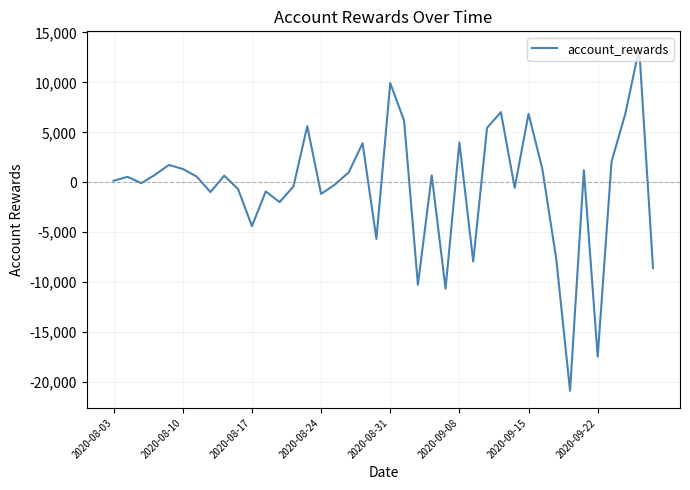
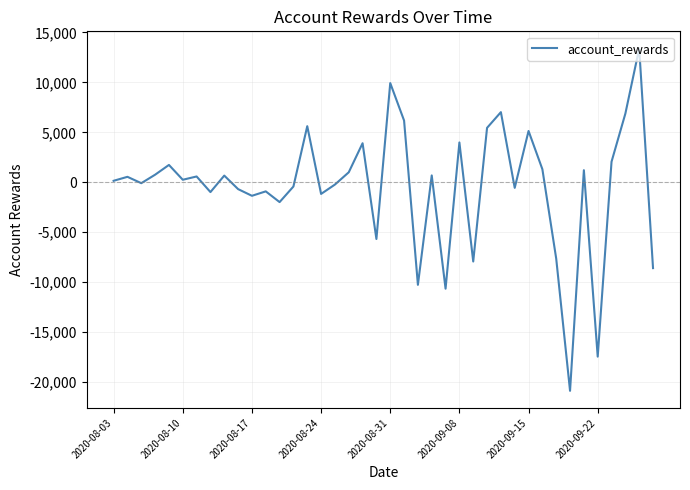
  {
    "2020-08-03": "0",
-   "2020-08-10": "1,000",
-   "2020-08-17": "-4,000",
+   "2020-08-10": "0",
+   "2020-08-17": "-1,000",
    "2020-08-24": "-1,000",
    "2020-08-31": "10,000",
    "2020-09-08": "4,000",
-   "2020-09-15": "7,000",
+   "2020-09-15": "5,000",
    "2020-09-22": "-17,000"
  }
